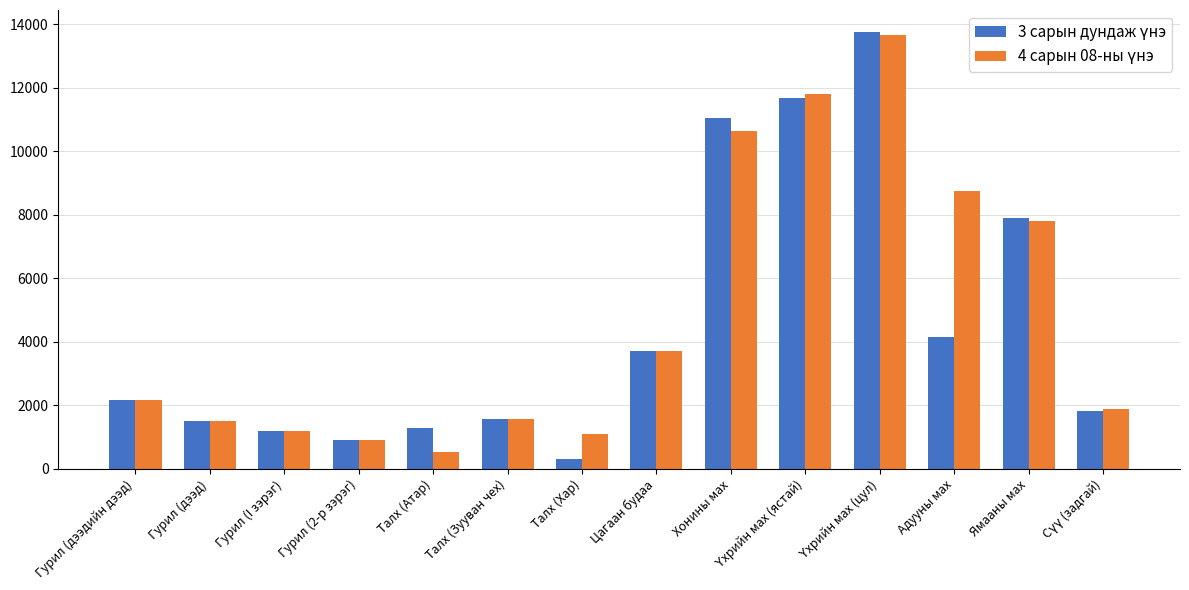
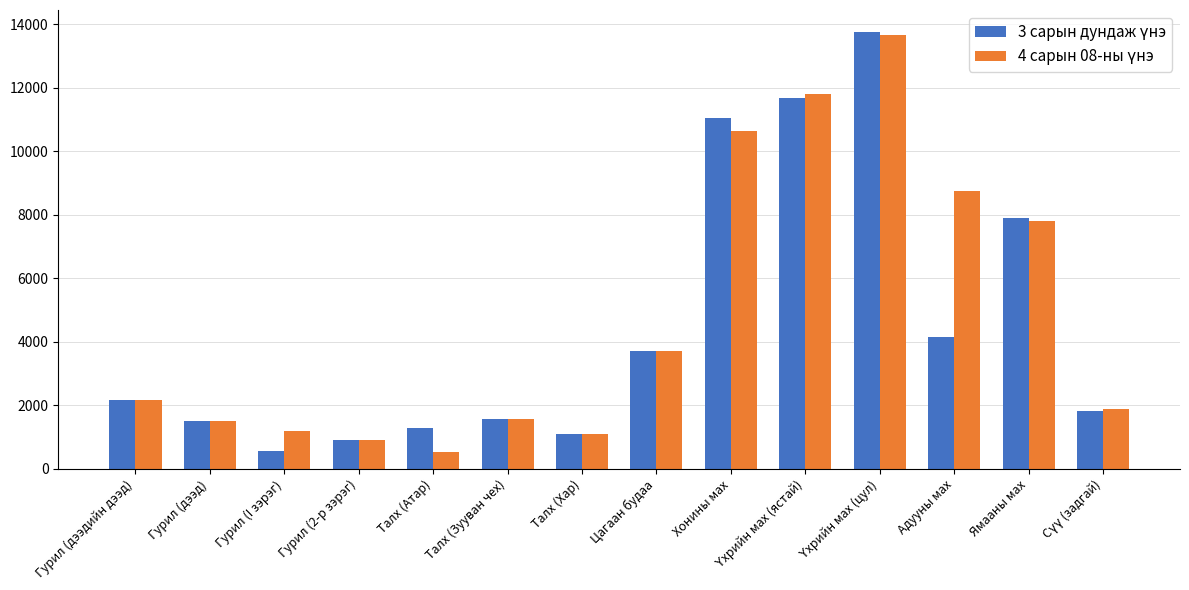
  {
    "3 сарын дундаж үнэ": {
      "Гурил (дээдийн дээд)": 2200,
      "Гурил (дээд)": 1500,
-     "Гурил (I зэрэг)": 1200,
+     "Гурил (I зэрэг)": 600,
      "Гурил (2-р зэрэг)": 900,
      "Талх (Атар)": 1300,
      "Талх (Зууван чех)": 1600,
-     "Талх (Хар)": 300,
+     "Талх (Хар)": 1100,
      "Цагаан будаа": 3700,
      "Хонины мах": 11000,
      "Үхрийн мах (ястай)": 11700,
      "Үхрийн мах (цул)": 13800,
      "Адууны мах": 4100,
      "Ямааны мах": 7900,
      "Сүү (задгай)": 1800
    },
    "4 сарын 08-ны үнэ": {
      "Гурил (дээдийн дээд)": 2200,
      "Гурил (дээд)": 1500,
      "Гурил (I зэрэг)": 1200,
      "Гурил (2-р зэрэг)": 900,
      "Талх (Атар)": 500,
      "Талх (Зууван чех)": 1600,
      "Талх (Хар)": 1100,
      "Цагаан будаа": 3700,
      "Хонины мах": 10600,
      "Үхрийн мах (ястай)": 11800,
      "Үхрийн мах (цул)": 13700,
      "Адууны мах": 8700,
      "Ямааны мах": 7800,
      "Сүү (задгай)": 1900
    }
  }
